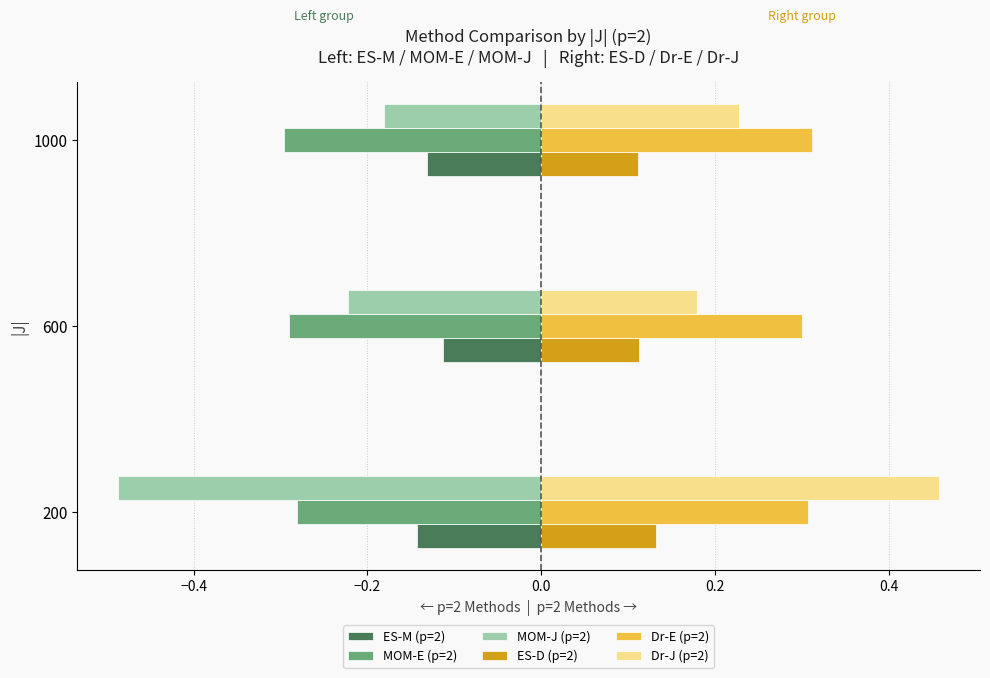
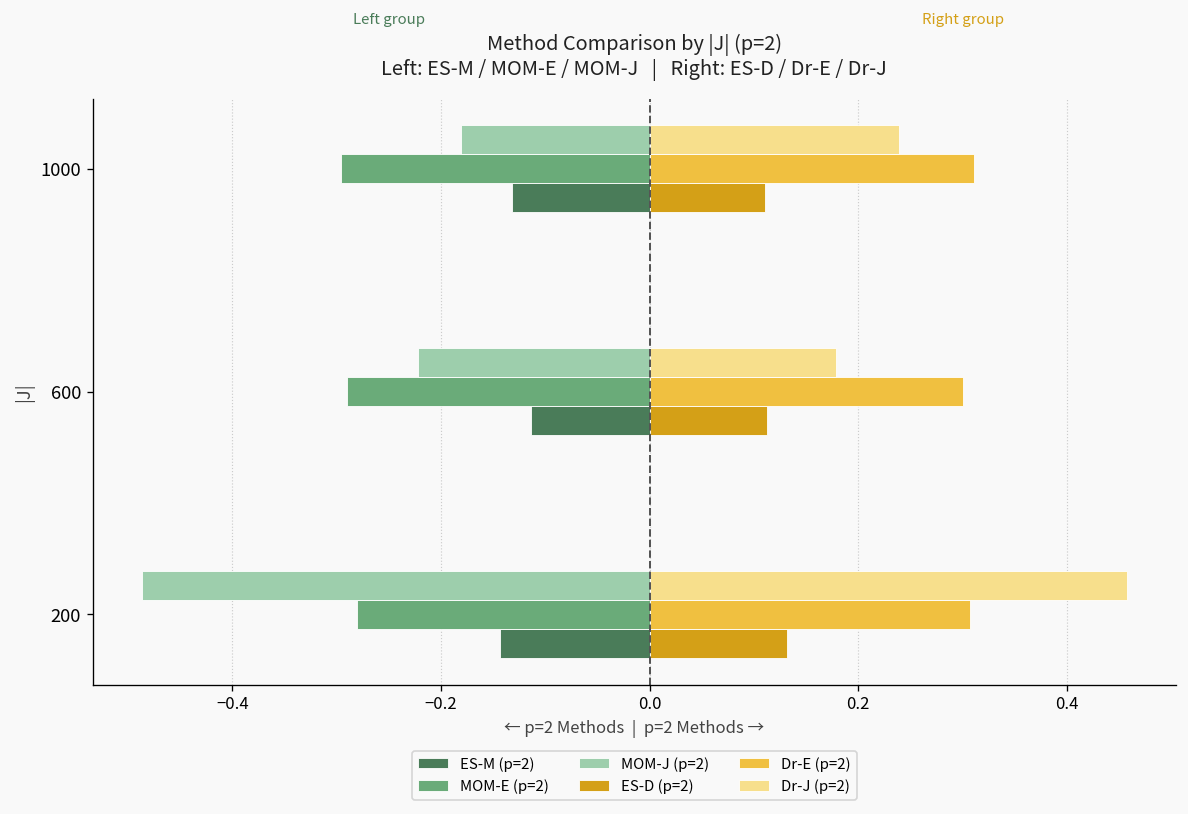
  {
    "ES-M (p=2)": {
      "1000": -0.13,
      "600": -0.11,
      "200": -0.14
    },
    "MOM-E (p=2)": {
      "1000": -0.30,
      "600": -0.29,
      "200": -0.28
    },
    "MOM-J (p=2)": {
      "1000": -0.18,
      "600": -0.22,
      "200": -0.49
    },
    "Dr-J (p=2)": {
-     "1000": 0.23,
+     "1000": 0.24,
      "600": 0.18,
      "200": 0.46
    }
  }
